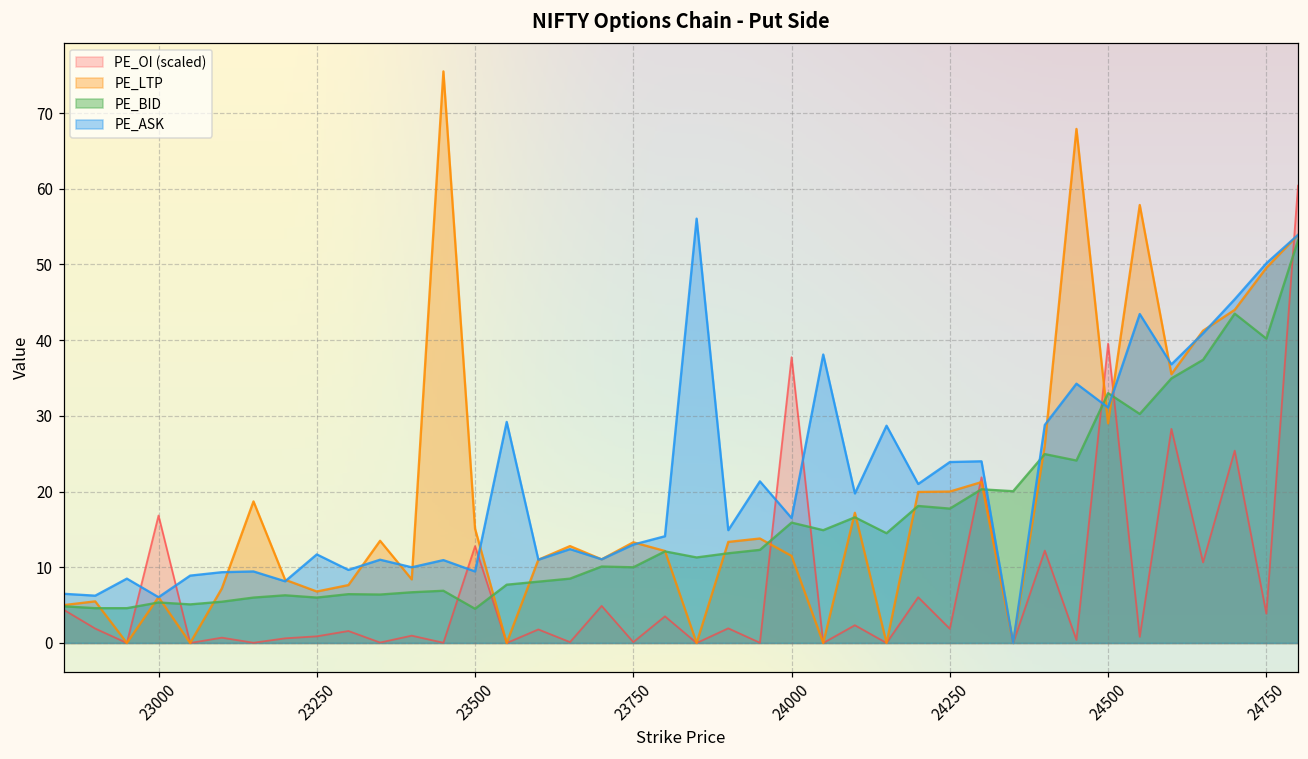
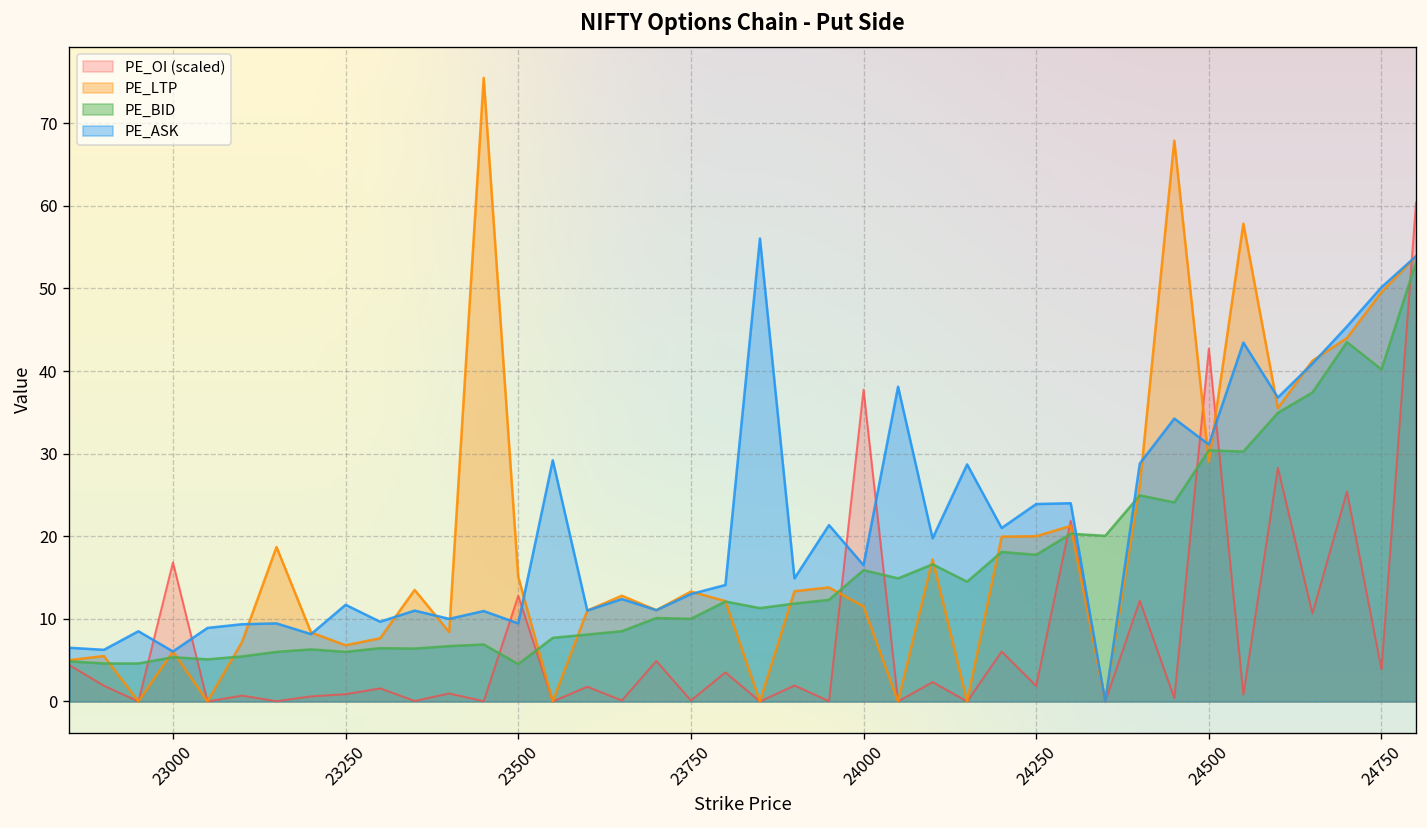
  {
    "PE_OI (scaled)": {
      "23000": 17,
      "23250": 1,
      "23500": 13,
      "23750": 0,
      "24000": 38,
      "24250": 2,
-     "24500": 40,
+     "24500": 43,
      "24750": 4
    },
    "PE_LTP": {
      "23250": 7,
      "23500": 15,
      "24000": 12,
      "24250": 20,
      "24500": 29,
      "24750": 50
    },
    "PE_BID": {
      "23000": 5,
      "23250": 6,
      "23500": 5,
      "23750": 10,
      "24000": 16,
      "24250": 18,
-     "24500": 33,
+     "24500": 30,
      "24750": 40
    },
    "PE_ASK": {
      "23250": 12,
      "23500": 9,
      "24000": 17,
      "24250": 24,
      "24500": 31,
      "24750": 50
    }
  }
